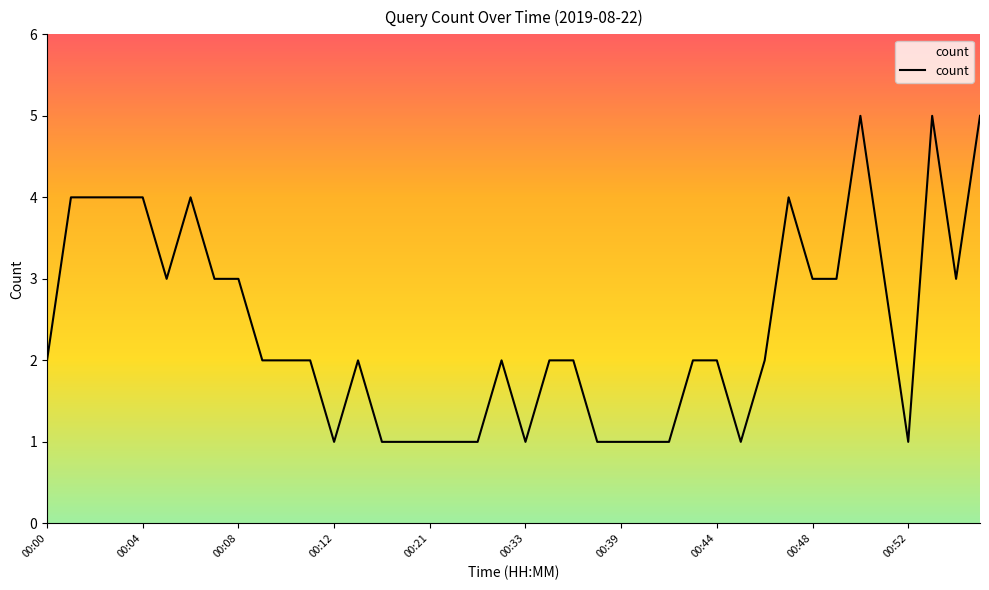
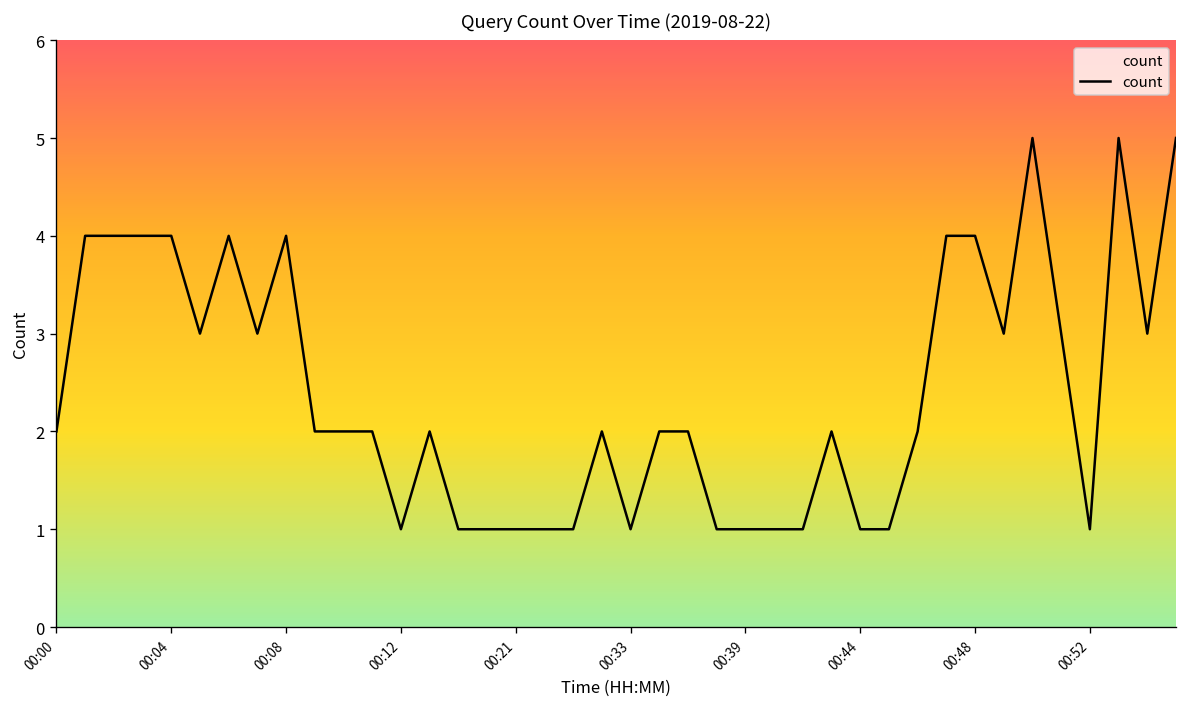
  {
    "00:00": 2,
    "00:04": 4,
-   "00:08": 3,
+   "00:08": 4,
    "00:12": 1,
    "00:21": 1,
    "00:33": 1,
    "00:39": 1,
-   "00:44": 2,
-   "00:48": 3,
+   "00:44": 1,
+   "00:48": 4,
    "00:52": 1
  }
